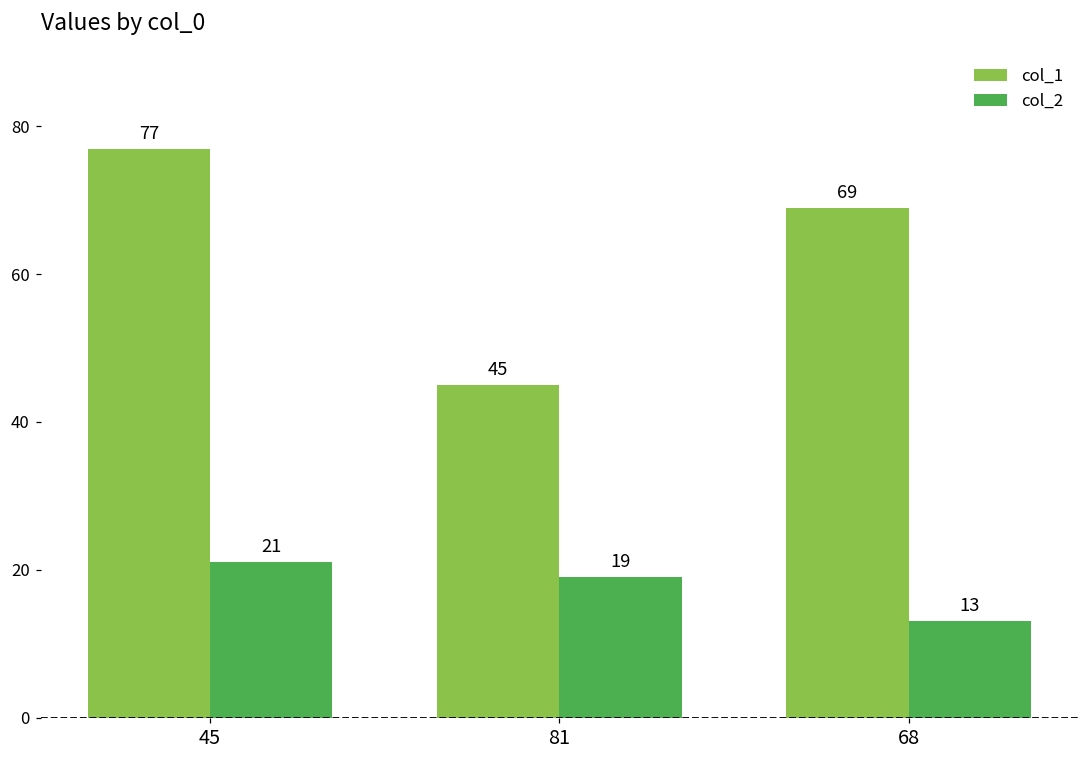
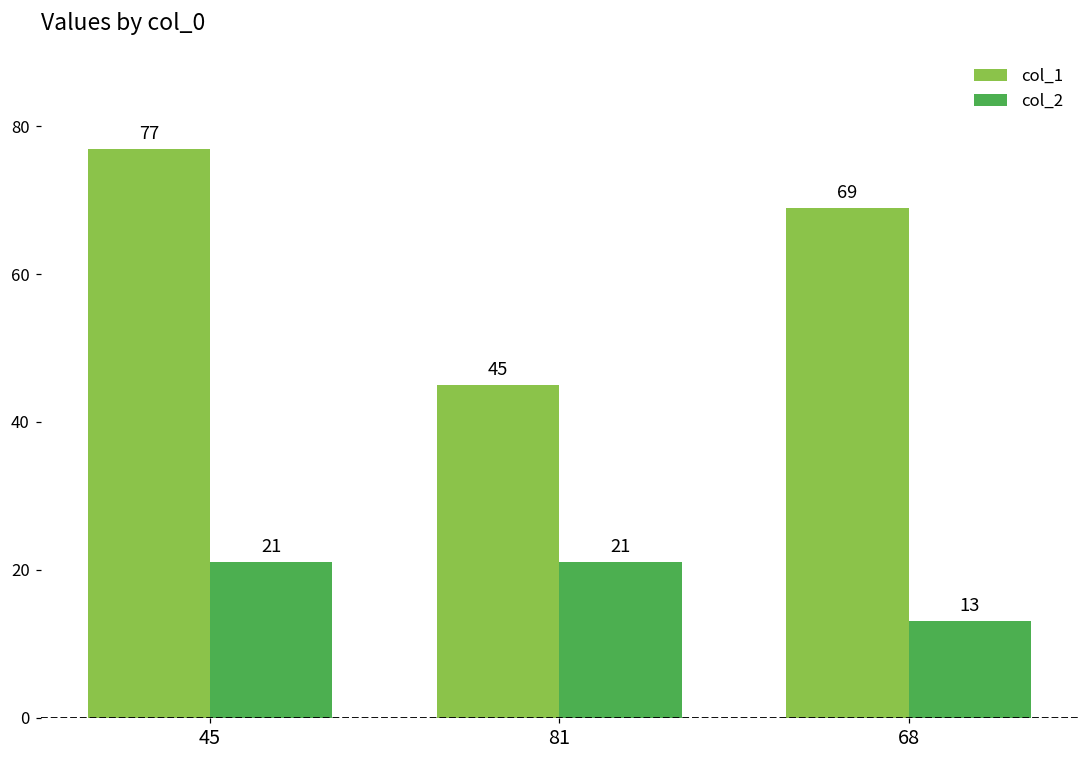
  {
    "col_1": {
      "45": 77,
      "81": 45,
      "68": 69
    },
    "col_2": {
      "45": 21,
-     "81": 19,
+     "81": 21,
      "68": 13
    }
  }
